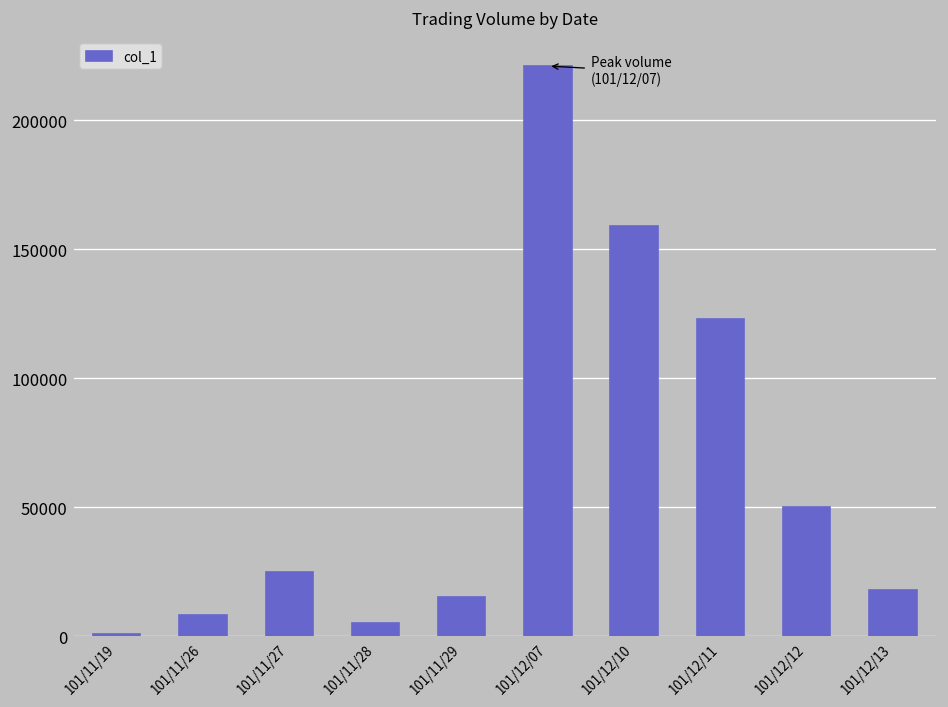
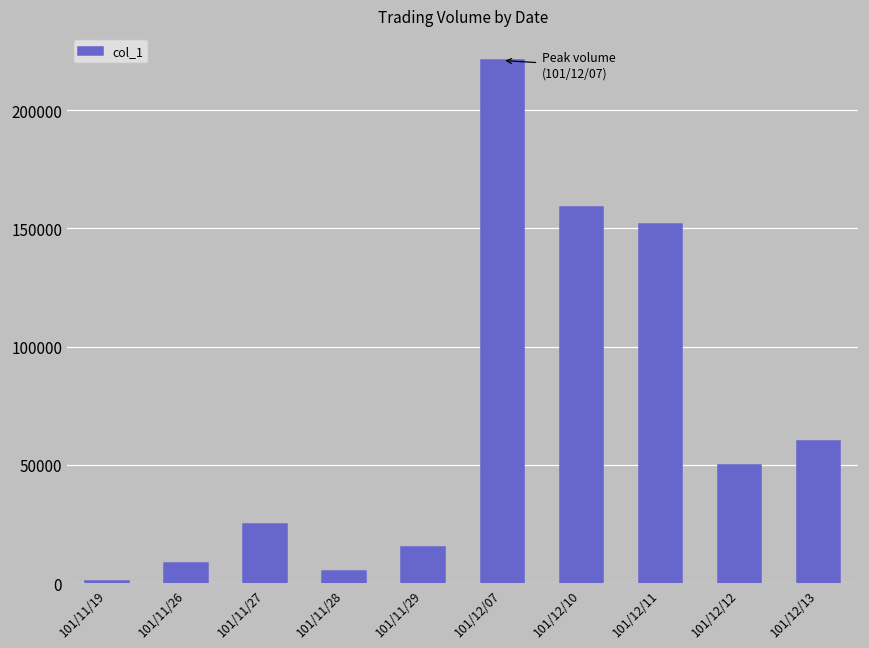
  {
    "101/11/26": 8000,
    "101/11/27": 25000,
    "101/11/28": 5000,
    "101/11/29": 15000,
    "101/12/10": 159000,
-   "101/12/11": 123000,
+   "101/12/11": 152000,
    "101/12/12": 50000,
-   "101/12/13": 18000
+   "101/12/13": 60000
  }
